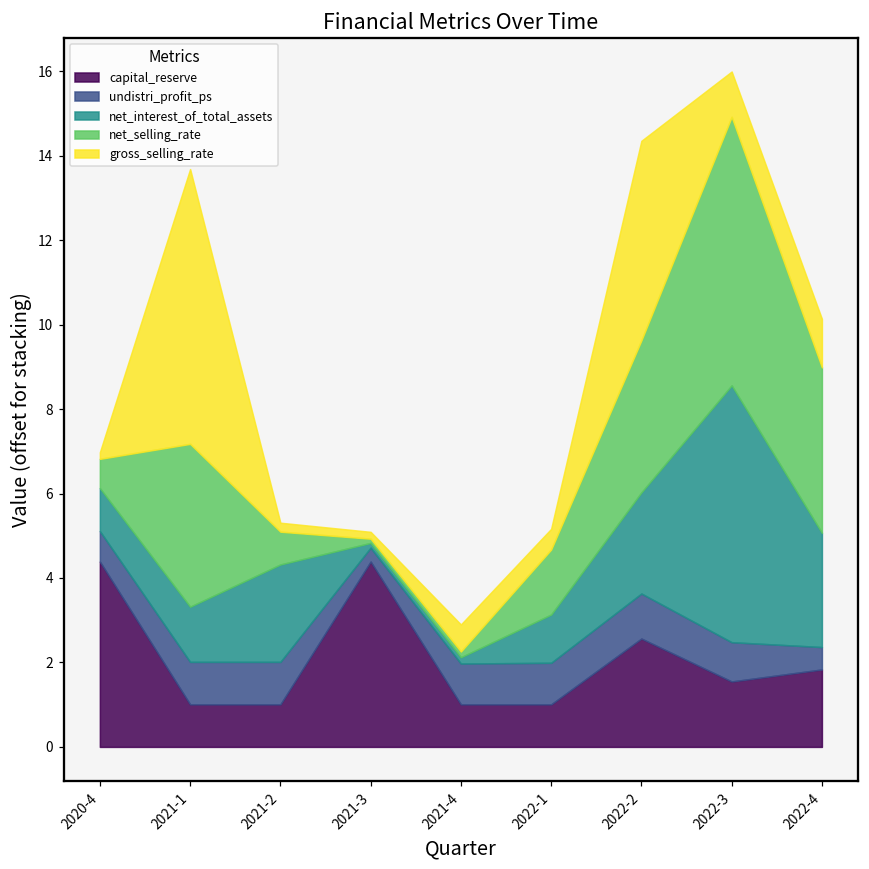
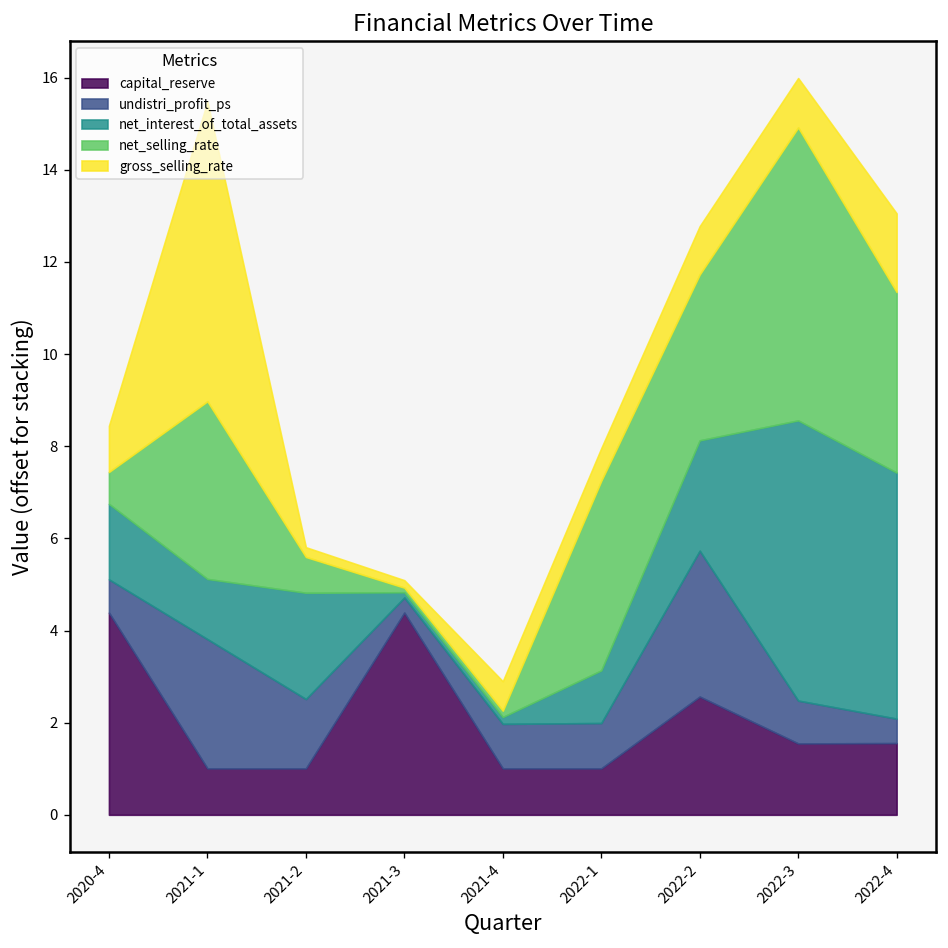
  {
    "capital_reserve": {
      "2020-4": 4.4,
      "2021-1": 1.0,
      "2021-2": 1.0,
      "2021-3": 4.4,
      "2021-4": 1.0,
      "2022-1": 1.0,
      "2022-2": 2.6,
      "2022-3": 1.5,
-     "2022-4": 1.8
+     "2022-4": 1.6
    },
    "undistri_profit_ps": {
      "2020-4": 0.7,
-     "2021-1": 1.0,
-     "2021-2": 1.0,
+     "2021-1": 2.8,
+     "2021-2": 1.5,
      "2021-3": 0.3,
      "2021-4": 1.0,
      "2022-1": 1.0,
-     "2022-2": 1.1,
+     "2022-2": 3.2,
      "2022-3": 0.9,
      "2022-4": 0.5
    },
    "net_interest_of_total_assets": {
-     "2020-4": 1.0,
+     "2020-4": 1.6,
      "2021-1": 1.3,
      "2021-2": 2.3,
      "2021-3": 0.1,
      "2021-4": 0.1,
      "2022-1": 1.1,
      "2022-2": 2.4,
      "2022-3": 6.1,
-     "2022-4": 2.7
+     "2022-4": 5.3
    },
    "net_selling_rate": {
      "2020-4": 0.7,
      "2021-1": 3.9,
      "2021-2": 0.8,
      "2021-3": 0.1,
      "2021-4": 0.1,
-     "2022-1": 1.5,
+     "2022-1": 4.1,
      "2022-2": 3.6,
      "2022-3": 6.4,
      "2022-4": 3.9
    },
    "gross_selling_rate": {
-     "2020-4": 0.2,
+     "2020-4": 1.0,
      "2021-2": 0.2,
      "2021-3": 0.2,
      "2021-4": 0.6,
-     "2022-1": 0.5,
-     "2022-2": 4.7,
+     "2022-1": 0.7,
+     "2022-2": 1.0,
      "2022-3": 1.1,
-     "2022-4": 1.1
+     "2022-4": 1.7
    }
  }
